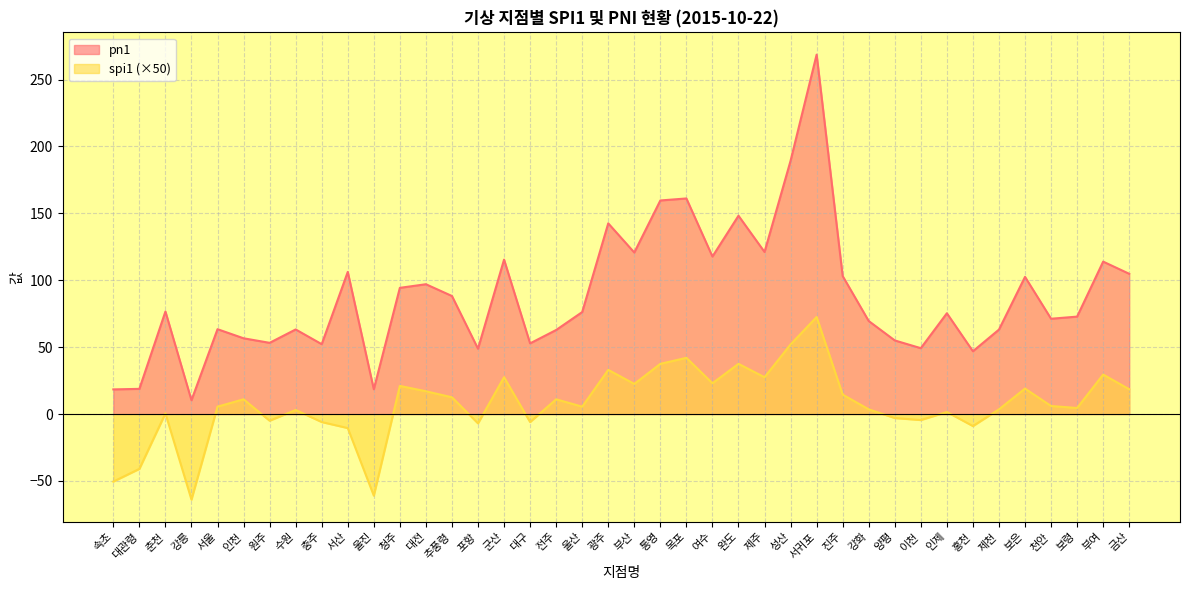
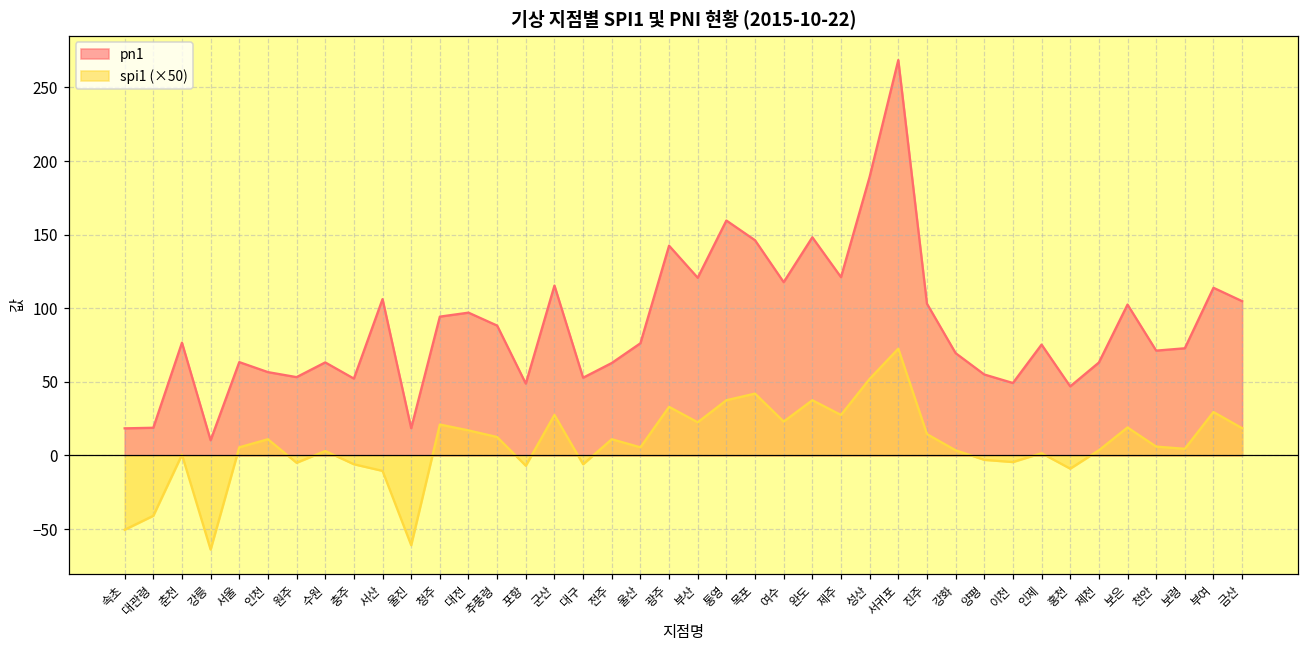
  {
    "pn1": {
      "속초": 18,
      "대관령": 19,
      "춘천": 77,
      "강릉": 10,
      "서울": 63,
      "인천": 57,
      "원주": 53,
      "수원": 63,
      "충주": 52,
      "서산": 106,
      "울진": 19,
      "청주": 94,
      "대전": 97,
      "추풍령": 88,
      "포항": 49,
      "군산": 115,
      "대구": 53,
      "전주": 63,
      "울산": 76,
      "광주": 143,
      "부산": 121,
      "통영": 160,
-     "목포": 161,
+     "목포": 146,
      "여수": 118,
      "완도": 148,
      "제주": 121,
      "성산": 189,
      "서귀포": 269,
      "진주": 103,
      "강화": 70,
      "양평": 55,
      "이천": 49,
      "인제": 75,
      "홍천": 47,
      "제천": 63,
      "보은": 103,
      "천안": 71,
      "보령": 73,
      "부여": 114,
      "금산": 105
    }
  }
